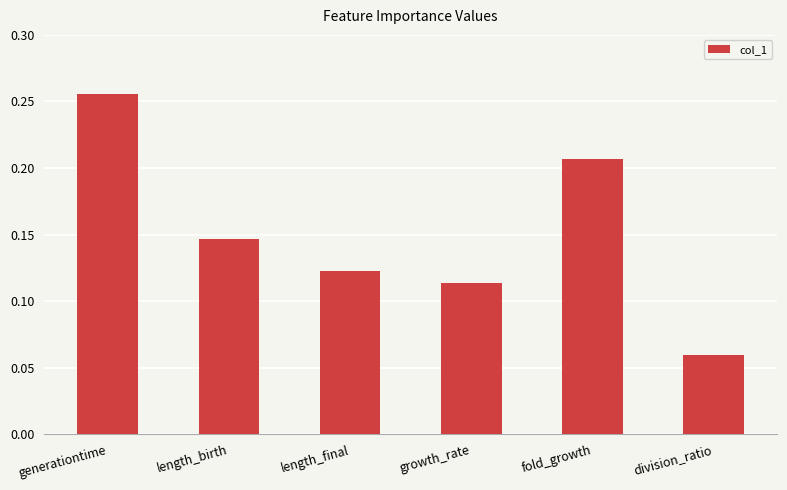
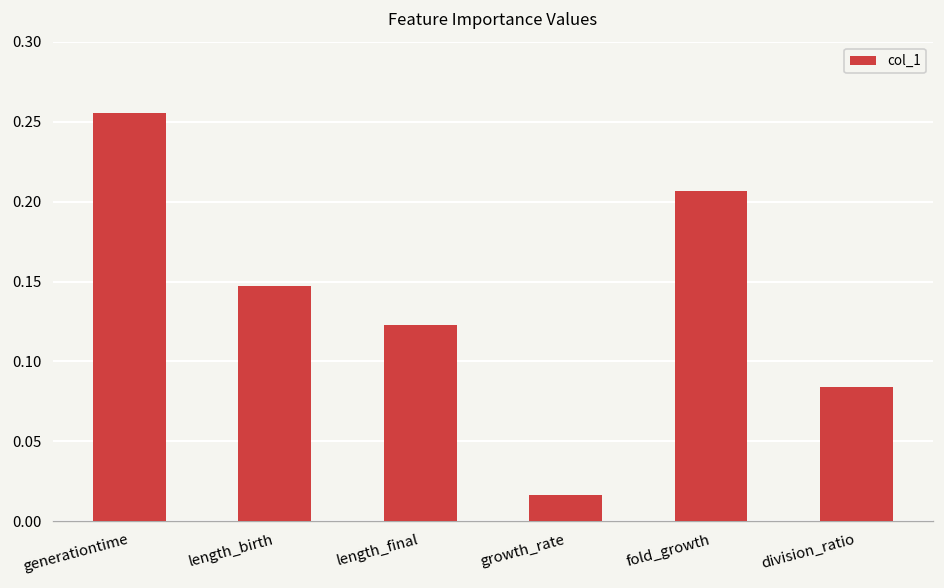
  {
    "generationtime": 0.255,
    "length_birth": 0.147,
    "length_final": 0.123,
-   "growth_rate": 0.113,
+   "growth_rate": 0.017,
    "fold_growth": 0.207,
-   "division_ratio": 0.060
+   "division_ratio": 0.084
  }
